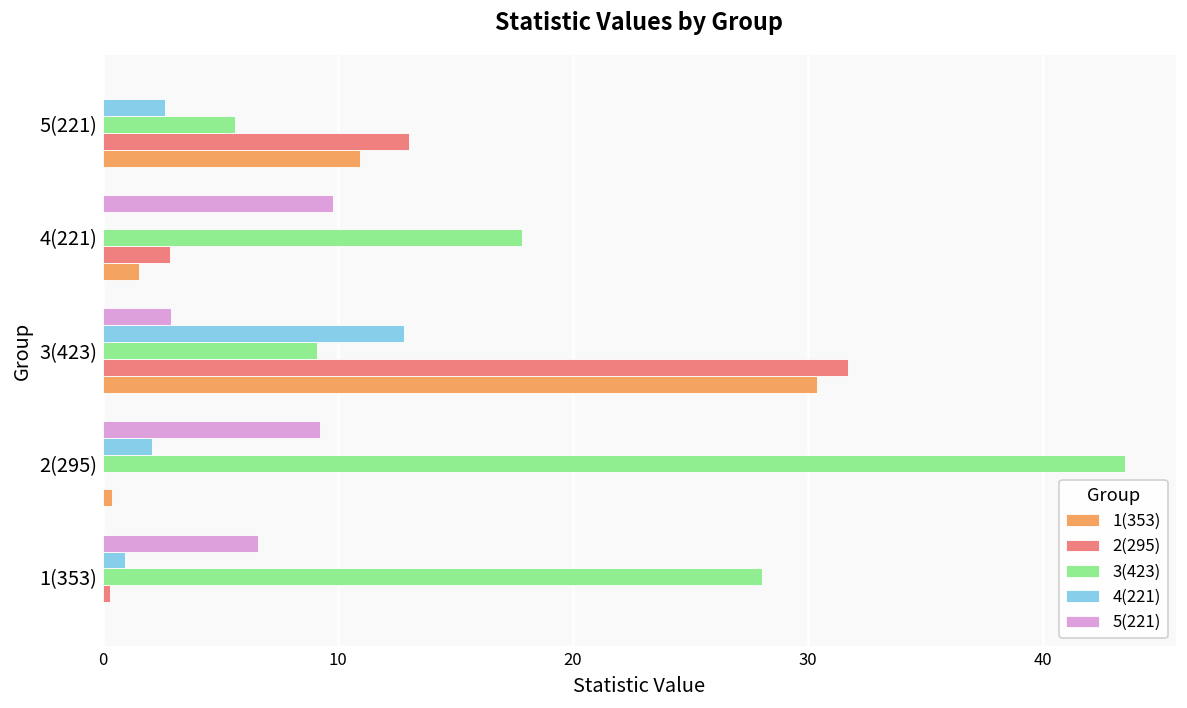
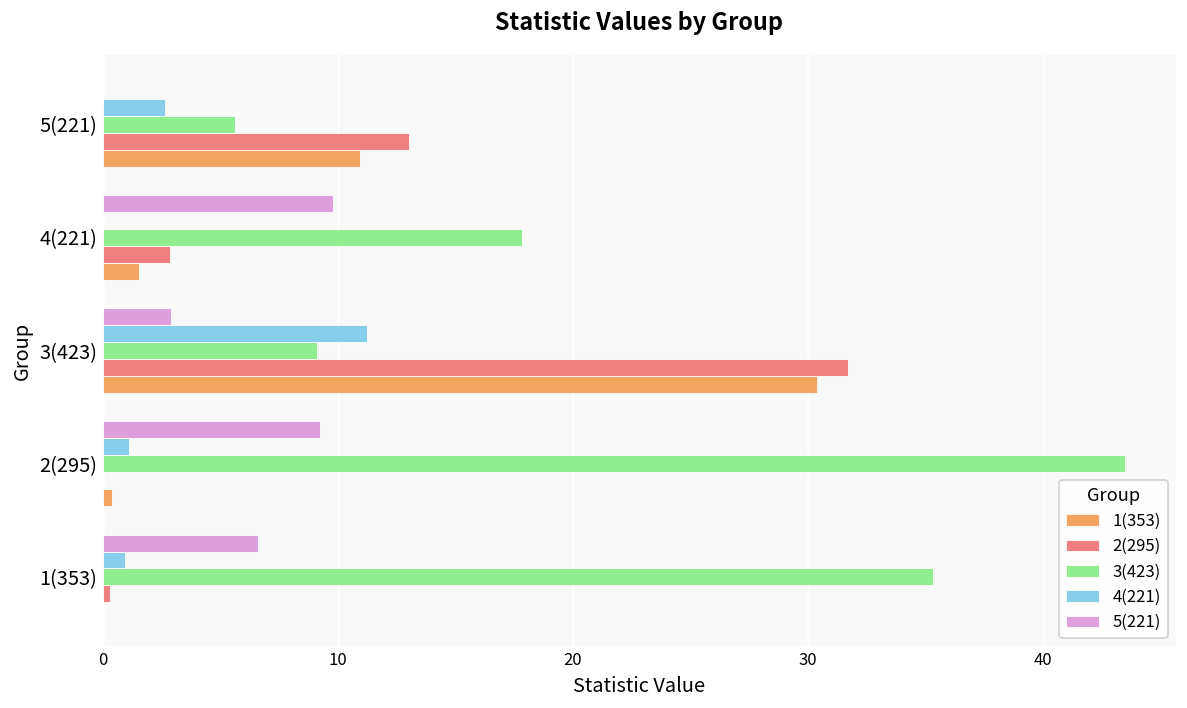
  {
    "3(423)": {
      "5(221)": 5.6,
      "4(221)": 17.8,
      "3(423)": 9.1,
      "2(295)": 43.5,
-     "1(353)": 28.0
+     "1(353)": 35.3
    },
    "4(221)": {
      "5(221)": 2.7,
      "4(221)": 0.0,
-     "3(423)": 12.8,
-     "2(295)": 2.1,
+     "3(423)": 11.2,
+     "2(295)": 1.1,
      "1(353)": 0.9
    },
    "5(221)": {
      "5(221)": 0.0,
      "4(221)": 9.8,
      "3(423)": 2.9,
      "2(295)": 9.3,
      "1(353)": 6.6
    }
  }
